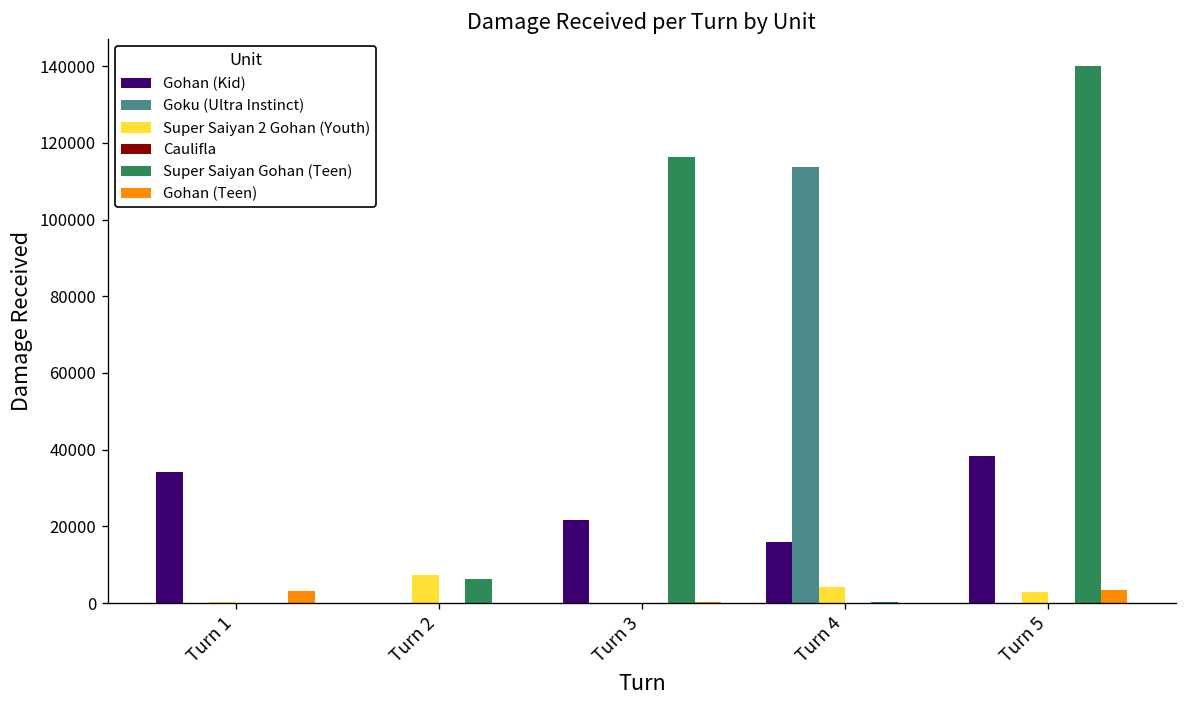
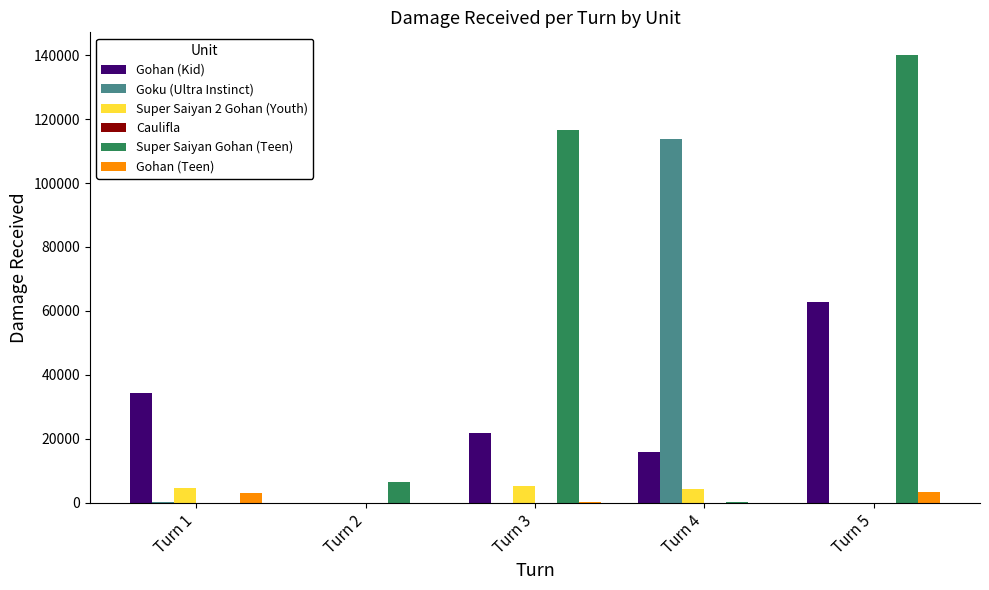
  {
    "Gohan (Kid)": {
      "Turn 1": 34000,
      "Turn 2": 0,
      "Turn 3": 22000,
      "Turn 4": 16000,
-     "Turn 5": 38000
+     "Turn 5": 63000
    },
    "Super Saiyan 2 Gohan (Youth)": {
-     "Turn 1": 0,
-     "Turn 2": 7000,
-     "Turn 3": 0,
+     "Turn 1": 4000,
+     "Turn 2": 0,
+     "Turn 3": 5000,
      "Turn 4": 4000,
-     "Turn 5": 3000
+     "Turn 5": 0
    },
    "Caulifla": {
      "Turn 1": 0,
      "Turn 2": 0,
      "Turn 3": 0,
      "Turn 4": 0,
      "Turn 5": 0
    },
    "Gohan (Teen)": {
      "Turn 1": 3000,
      "Turn 2": 0,
      "Turn 4": 0,
      "Turn 5": 3000
    }
  }
